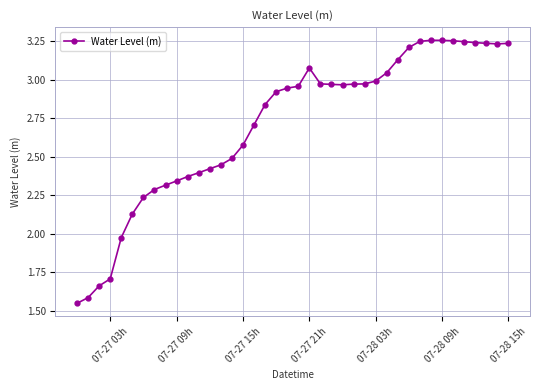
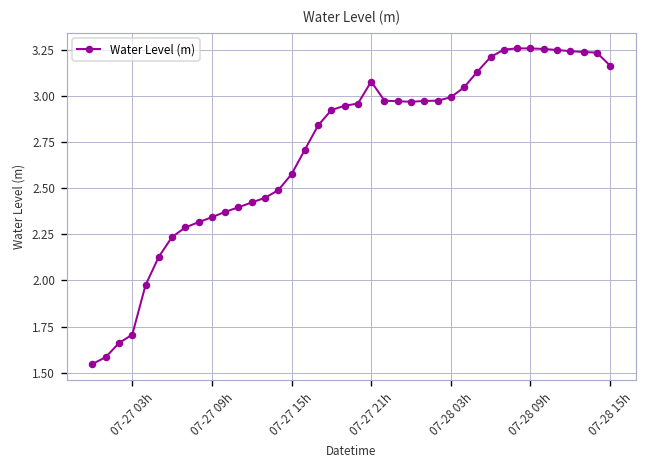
  {
    "07-27 03h": 1.71,
    "07-27 09h": 2.34,
    "07-27 15h": 2.58,
    "07-27 21h": 3.08,
    "07-28 03h": 2.99,
    "07-28 09h": 3.26,
-   "07-28 15h": 3.24
+   "07-28 15h": 3.16
  }
